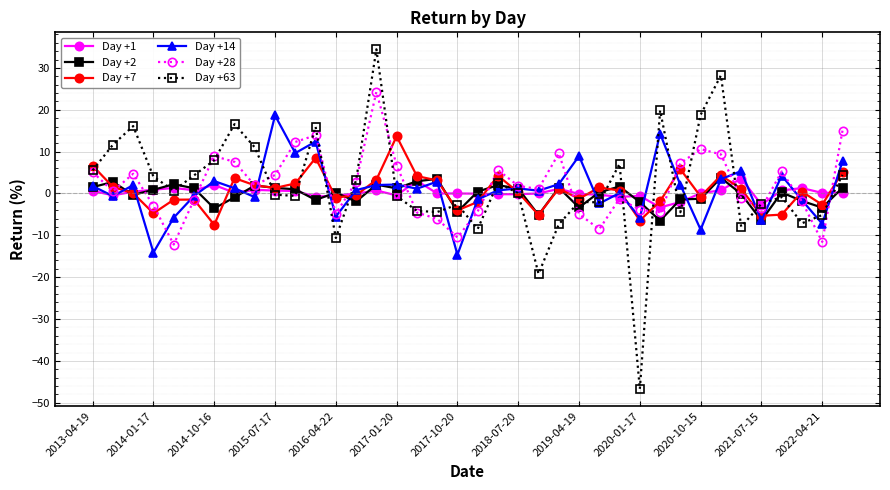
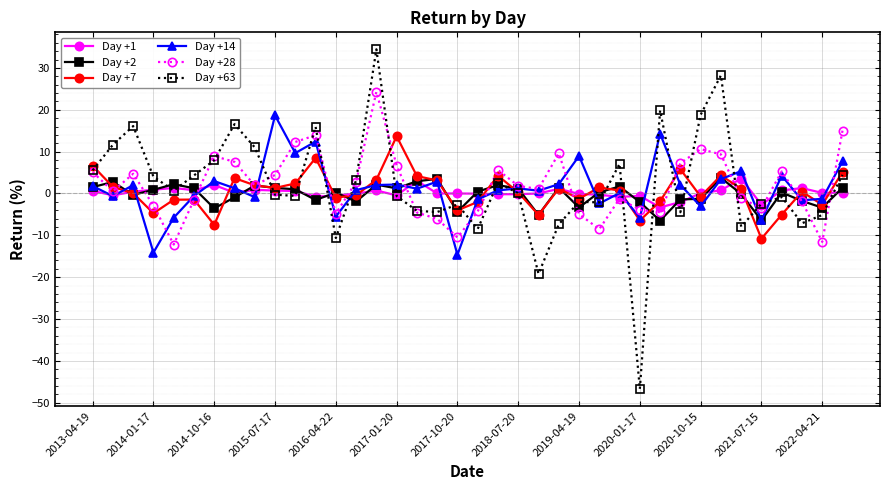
  {
    "Day +7": {
      "2013-04-19": 7,
      "2014-01-17": -5,
      "2014-10-16": -7,
      "2017-01-20": 14,
      "2019-04-19": -1,
      "2020-01-17": -6,
-     "2021-07-15": -5,
+     "2021-07-15": -11,
      "2022-04-21": -3
    },
    "Day +14": {
      "2014-01-17": -14,
      "2014-10-16": 3,
      "2015-07-17": 19,
      "2016-04-22": -6,
      "2017-01-20": 2,
      "2017-10-20": -15,
      "2019-04-19": 9,
      "2020-01-17": -6,
-     "2020-10-15": -9,
-     "2022-04-21": -7
+     "2020-10-15": -3,
+     "2022-04-21": -1
    }
  }
